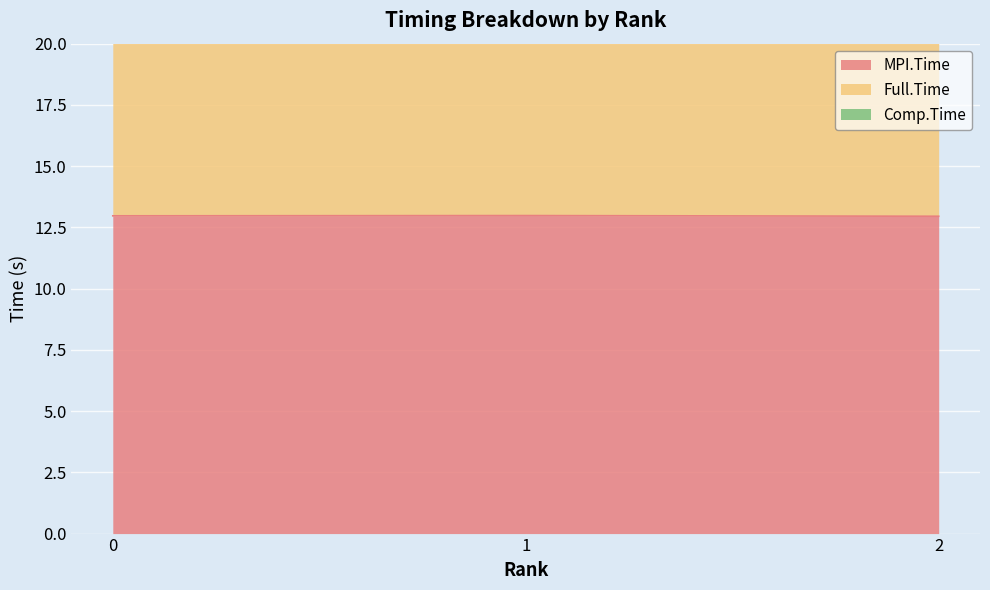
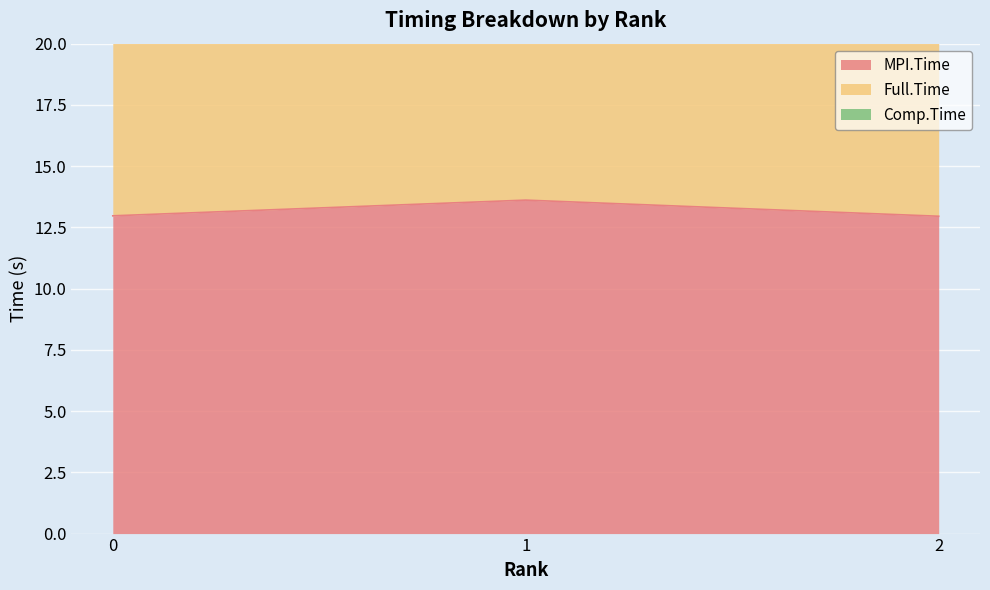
  {
    "MPI.Time": {
      "0": 13.0,
-     "1": 13.0,
+     "1": 13.6,
      "2": 13.0
    }
  }
